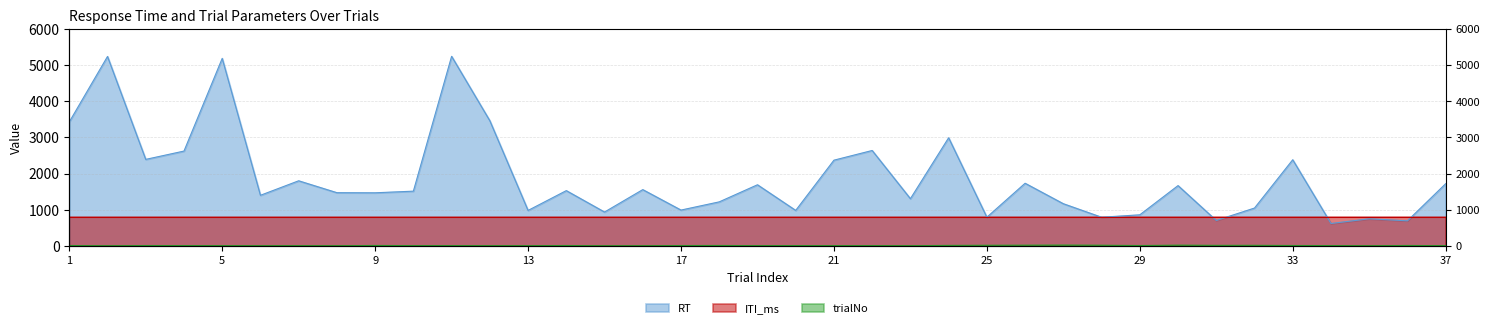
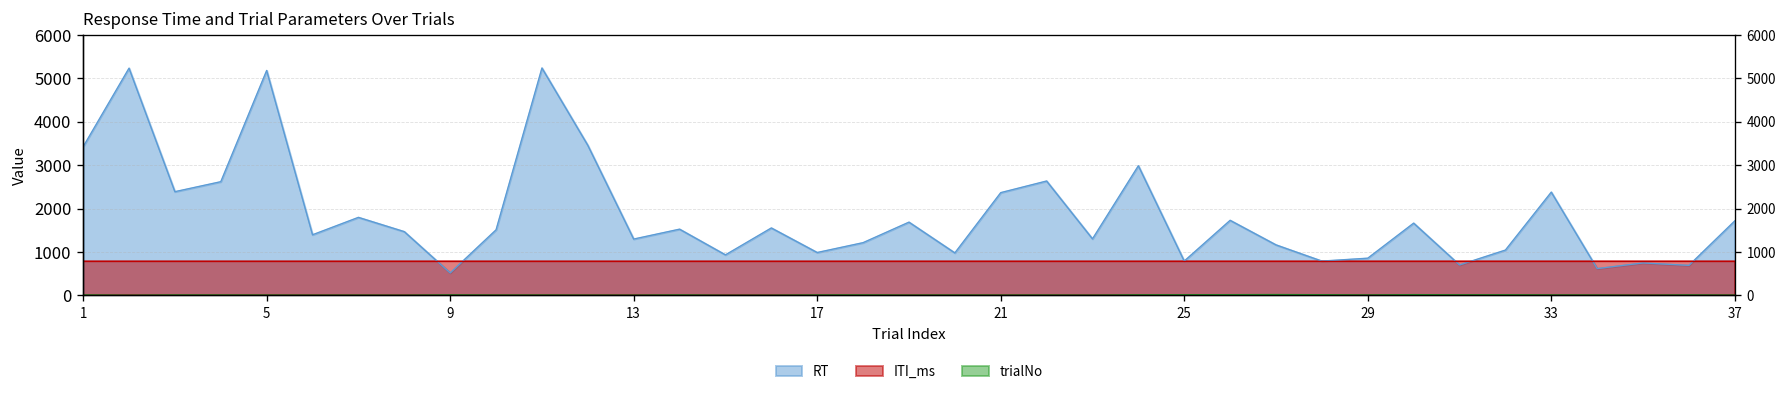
  {
    "RT": {
      "1": 3400,
      "5": 5200,
-     "9": 1500,
-     "13": 1000,
+     "9": 500,
+     "13": 1300,
      "17": 1000,
      "21": 2400,
      "33": 2400,
      "37": 1700
    },
    "ITI_ms": {
      "1": 800,
      "5": 800,
      "9": 800,
      "13": 800,
      "17": 800,
      "21": 800,
      "33": 800,
      "37": 800
    },
    "trialNo": {
      "1": 0,
      "5": 0,
      "9": 0,
      "13": 0,
      "17": 0,
      "21": 0,
      "25": 0,
      "29": 0,
      "33": 0,
      "37": 0
    }
  }
